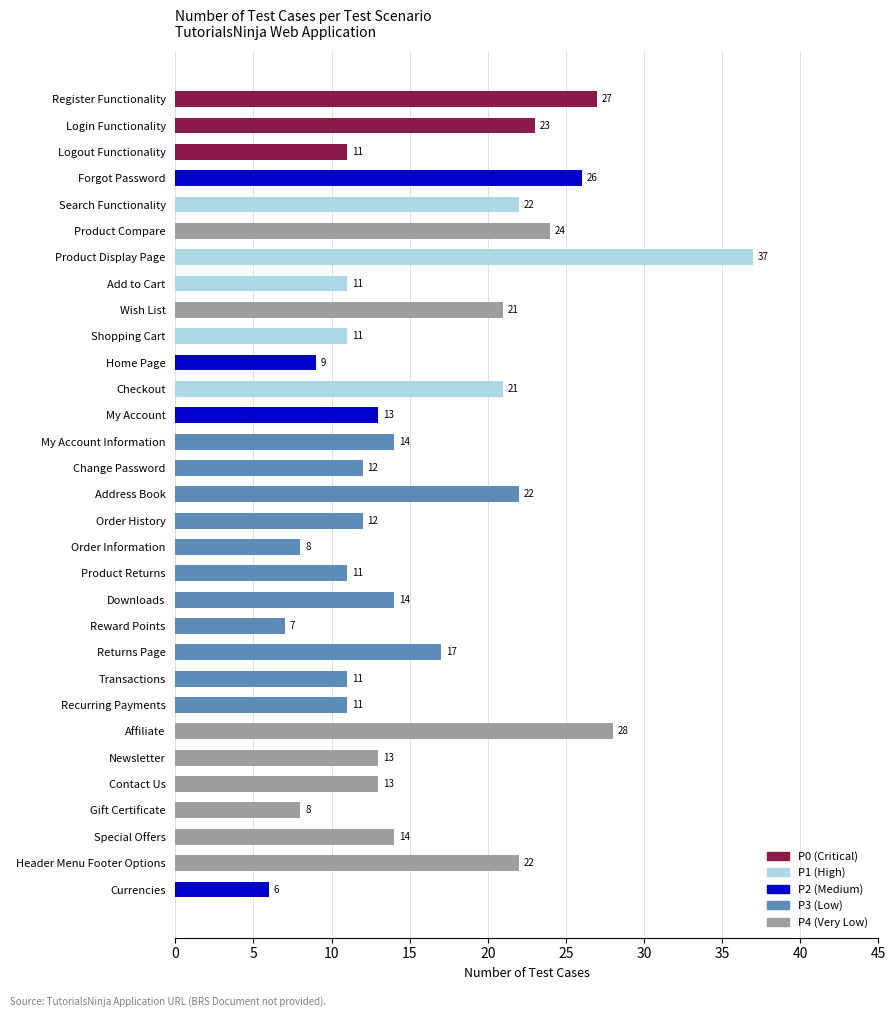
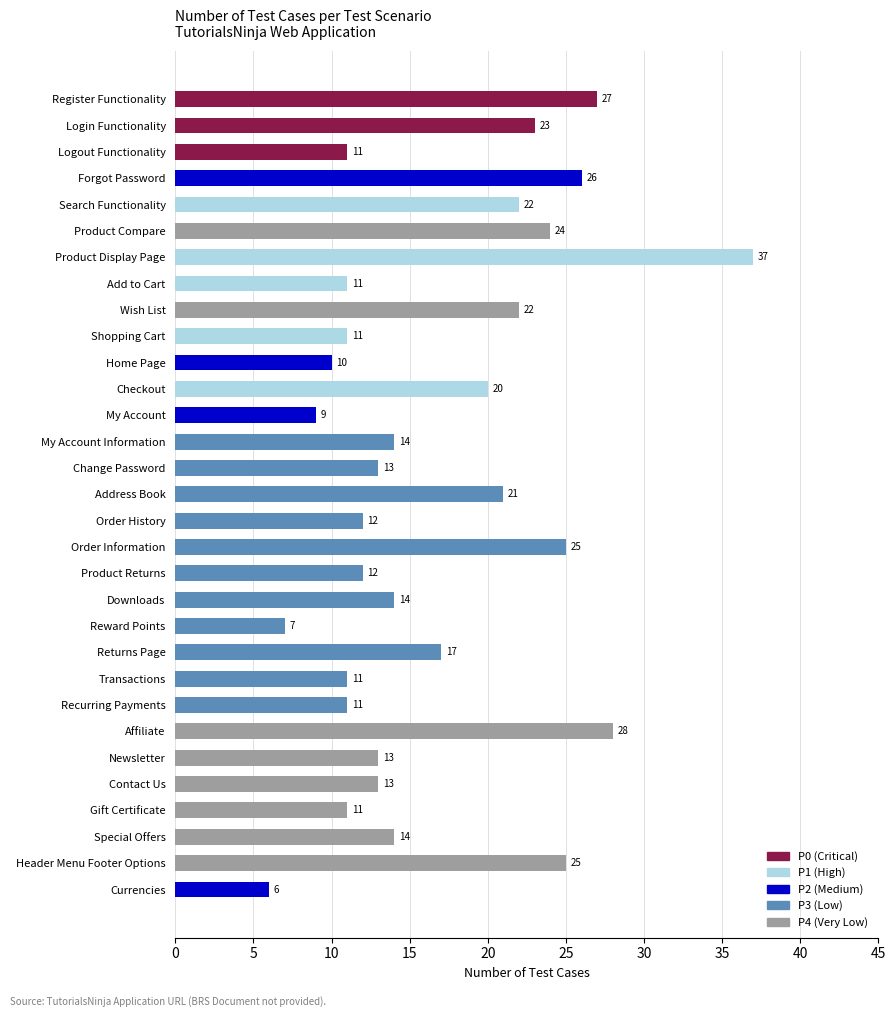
  {
    "Register Functionality": 27,
    "Login Functionality": 23,
    "Logout Functionality": 11,
    "Forgot Password": 26,
    "Search Functionality": 22,
    "Product Compare": 24,
    "Product Display Page": 37,
    "Add to Cart": 11,
-   "Wish List": 21,
+   "Wish List": 22,
    "Shopping Cart": 11,
-   "Home Page": 9,
-   "Checkout": 21,
-   "My Account": 13,
+   "Home Page": 10,
+   "Checkout": 20,
+   "My Account": 9,
    "My Account Information": 14,
-   "Change Password": 12,
-   "Address Book": 22,
+   "Change Password": 13,
+   "Address Book": 21,
    "Order History": 12,
-   "Order Information": 8,
-   "Product Returns": 11,
+   "Order Information": 25,
+   "Product Returns": 12,
    "Downloads": 14,
    "Reward Points": 7,
    "Returns Page": 17,
    "Transactions": 11,
    "Recurring Payments": 11,
    "Affiliate": 28,
    "Newsletter": 13,
    "Contact Us": 13,
-   "Gift Certificate": 8,
+   "Gift Certificate": 11,
    "Special Offers": 14,
-   "Header Menu Footer Options": 22,
+   "Header Menu Footer Options": 25,
    "Currencies": 6
  }
